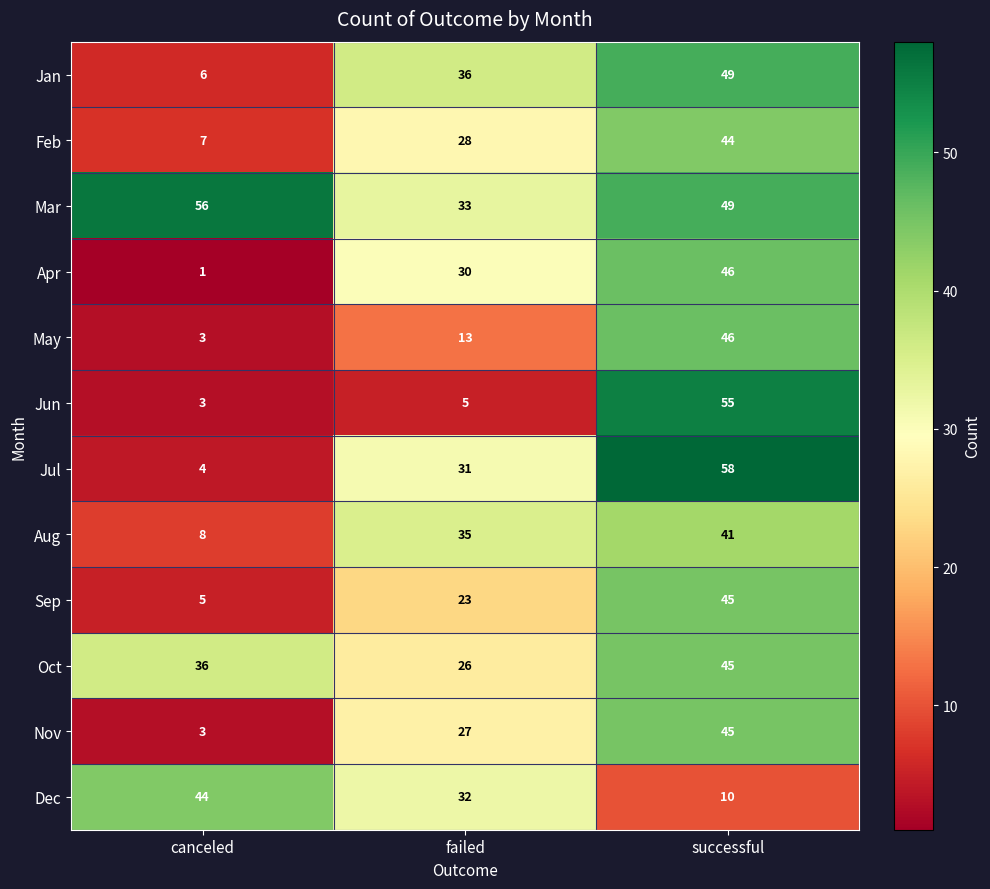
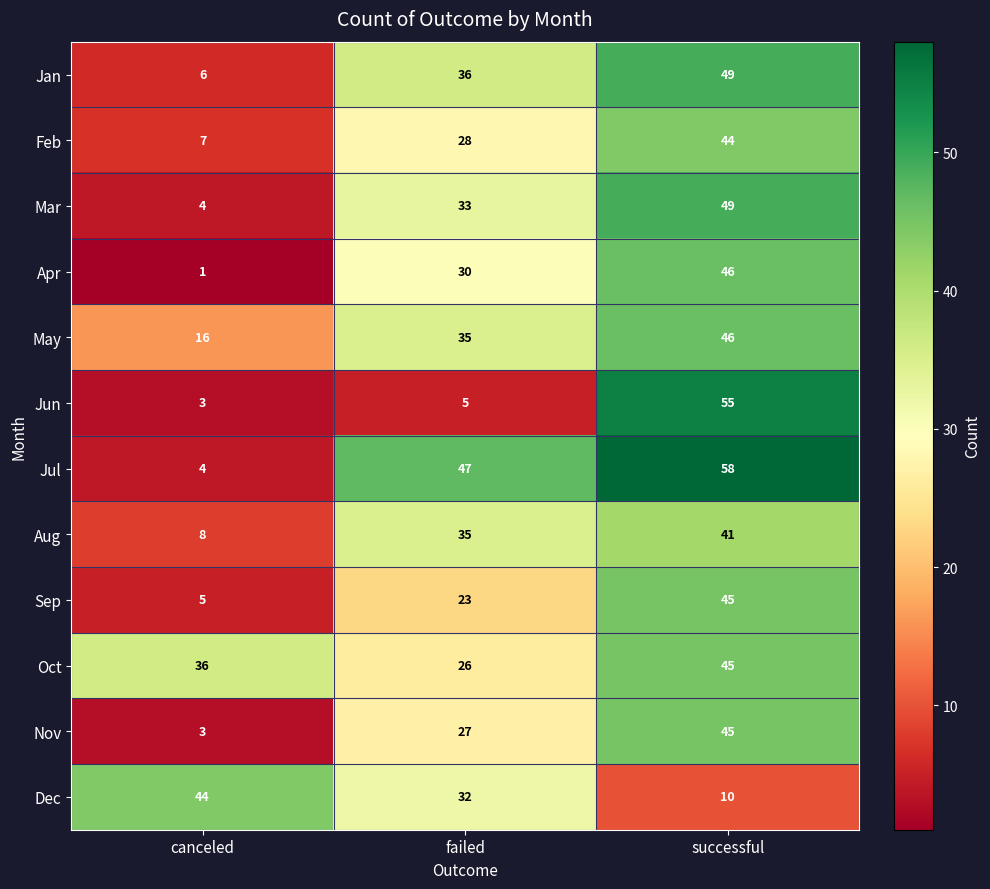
  {
    "Jan": {
      "canceled": 6,
      "failed": 36,
      "successful": 49
    },
    "Feb": {
      "canceled": 7,
      "failed": 28,
      "successful": 44
    },
    "Mar": {
-     "canceled": 56,
+     "canceled": 4,
      "failed": 33,
      "successful": 49
    },
    "Apr": {
      "canceled": 1,
      "failed": 30,
      "successful": 46
    },
    "May": {
-     "canceled": 3,
-     "failed": 13,
+     "canceled": 16,
+     "failed": 35,
      "successful": 46
    },
    "Jun": {
      "canceled": 3,
      "failed": 5,
      "successful": 55
    },
    "Jul": {
      "canceled": 4,
-     "failed": 31,
+     "failed": 47,
      "successful": 58
    },
    "Aug": {
      "canceled": 8,
      "failed": 35,
      "successful": 41
    },
    "Sep": {
      "canceled": 5,
      "failed": 23,
      "successful": 45
    },
    "Oct": {
      "canceled": 36,
      "failed": 26,
      "successful": 45
    },
    "Nov": {
      "canceled": 3,
      "failed": 27,
      "successful": 45
    },
    "Dec": {
      "canceled": 44,
      "failed": 32,
      "successful": 10
    }
  }
